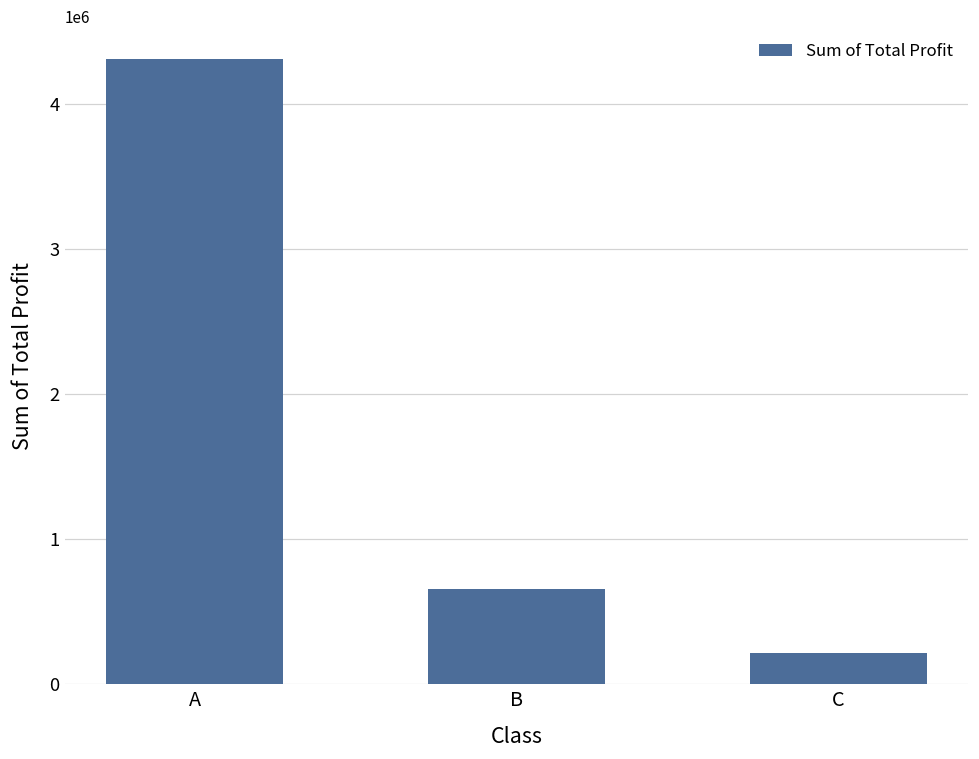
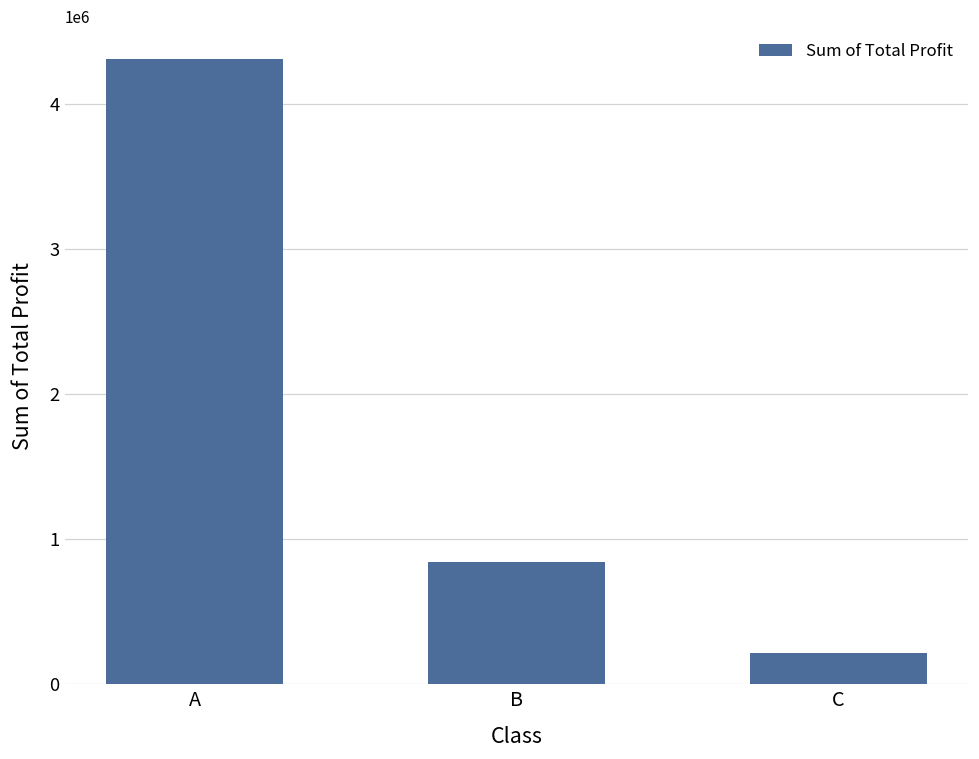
  {
    "A": 4310000,
-   "B": 660000,
+   "B": 850000,
    "C": 220000
  }
